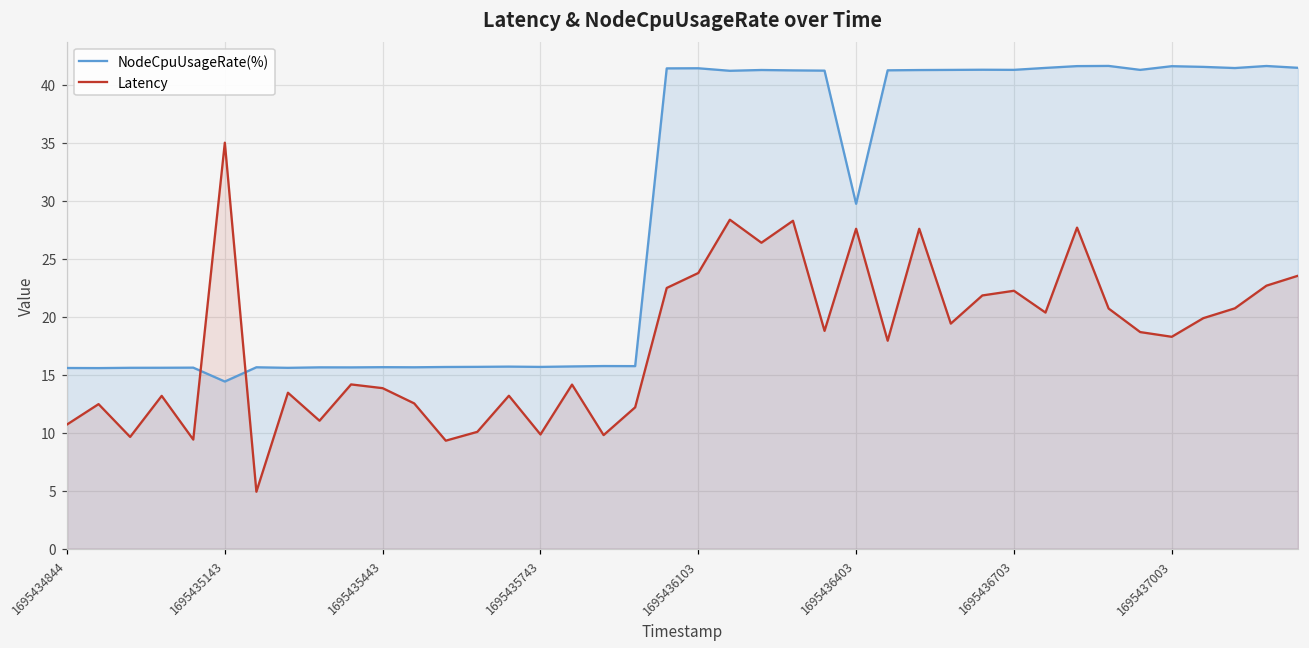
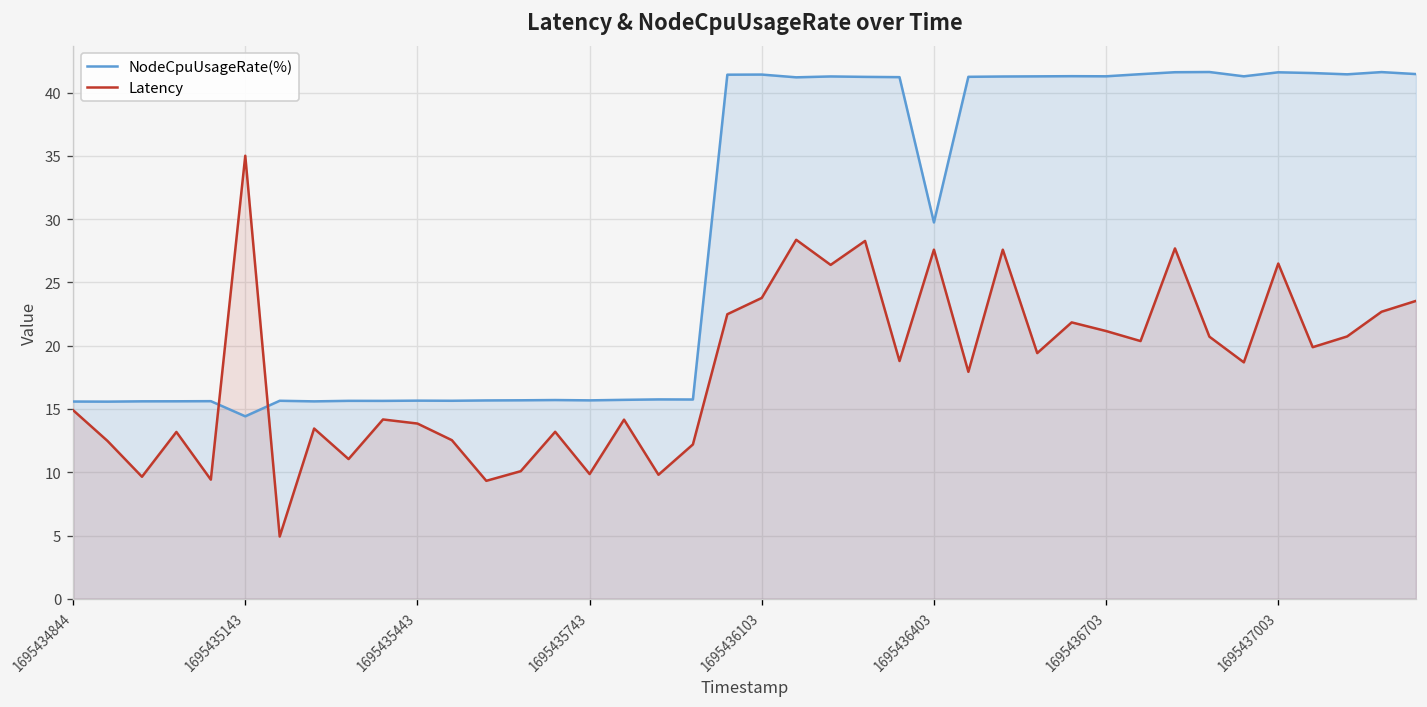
  {
    "NodeCpuUsageRate(%)": {
      "1695434844": 15.6,
      "1695435143": 14.4,
      "1695435443": 15.7,
      "1695435743": 15.7,
      "1695436103": 41.4,
      "1695436403": 29.7,
      "1695436703": 41.3,
      "1695437003": 41.6
    },
    "Latency": {
-     "1695434844": 10.7,
+     "1695434844": 14.9,
      "1695435143": 35.0,
      "1695435443": 13.8,
      "1695435743": 9.9,
      "1695436103": 23.8,
      "1695436403": 27.6,
-     "1695436703": 22.2,
-     "1695437003": 18.3
+     "1695436703": 21.2,
+     "1695437003": 26.5
    }
  }
